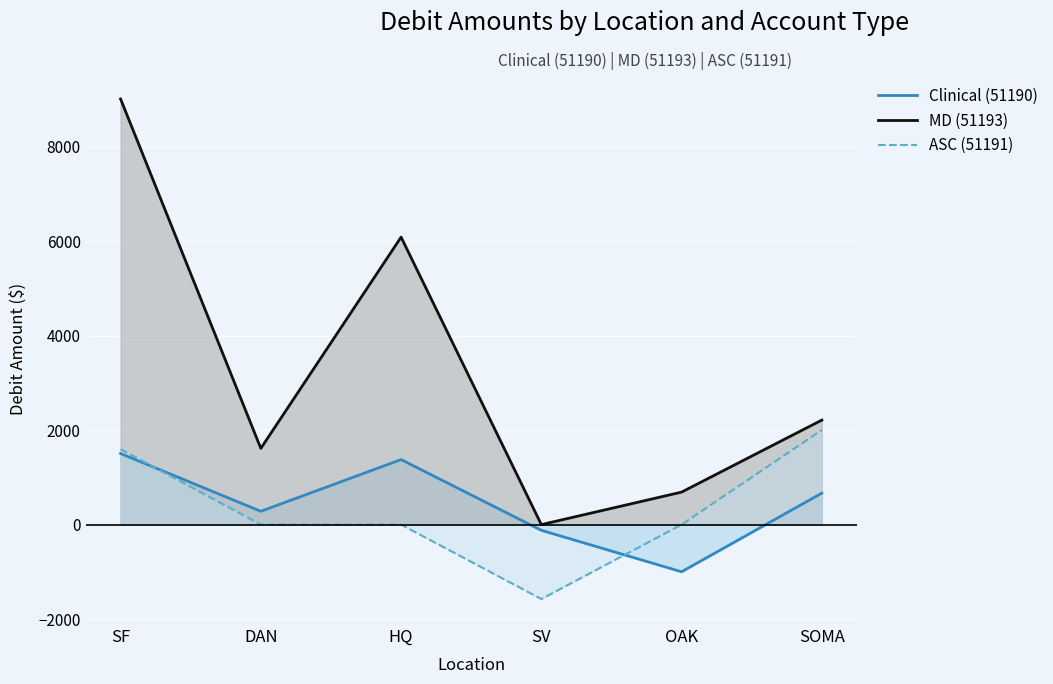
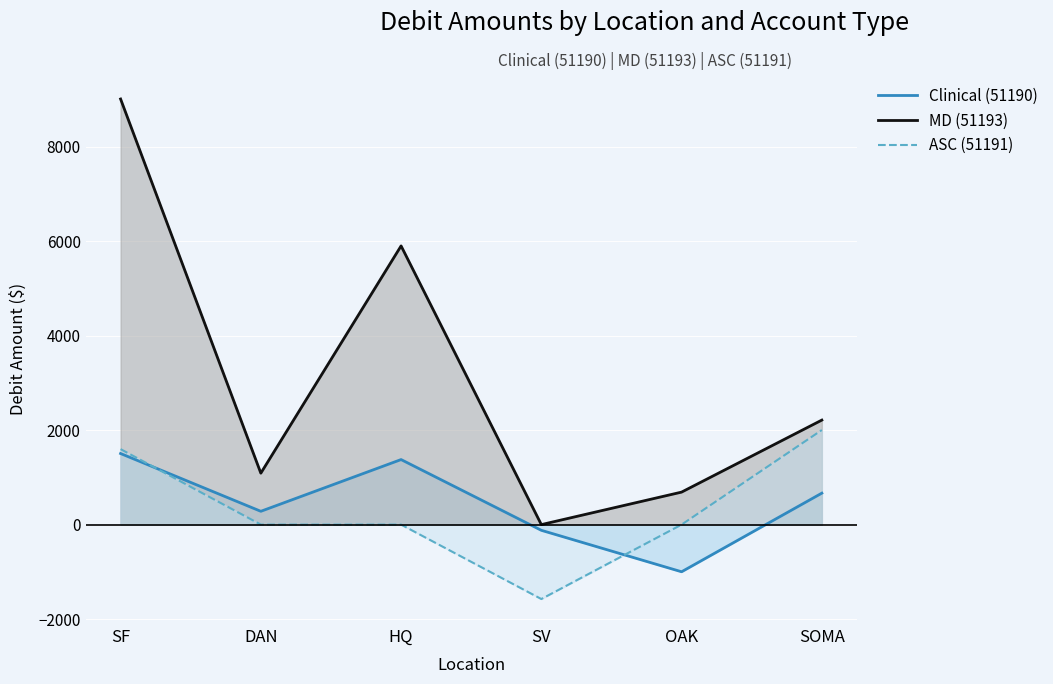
  {
    "MD (51193)": {
      "SF": 9000,
-     "DAN": 1600,
-     "HQ": 6100,
+     "DAN": 1100,
+     "HQ": 5900,
      "OAK": 700,
      "SOMA": 2200
    }
  }
